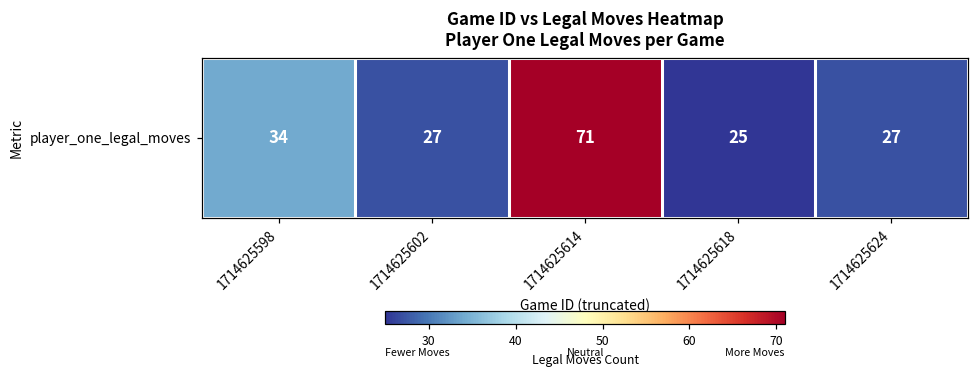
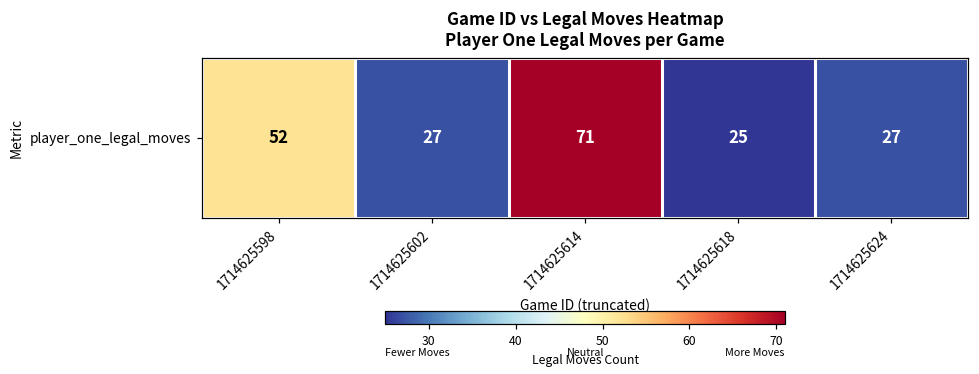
  {
    "player_one_legal_moves": {
-     "1714625598": 34,
+     "1714625598": 52,
      "1714625602": 27,
      "1714625614": 71,
      "1714625618": 25,
      "1714625624": 27
    }
  }
